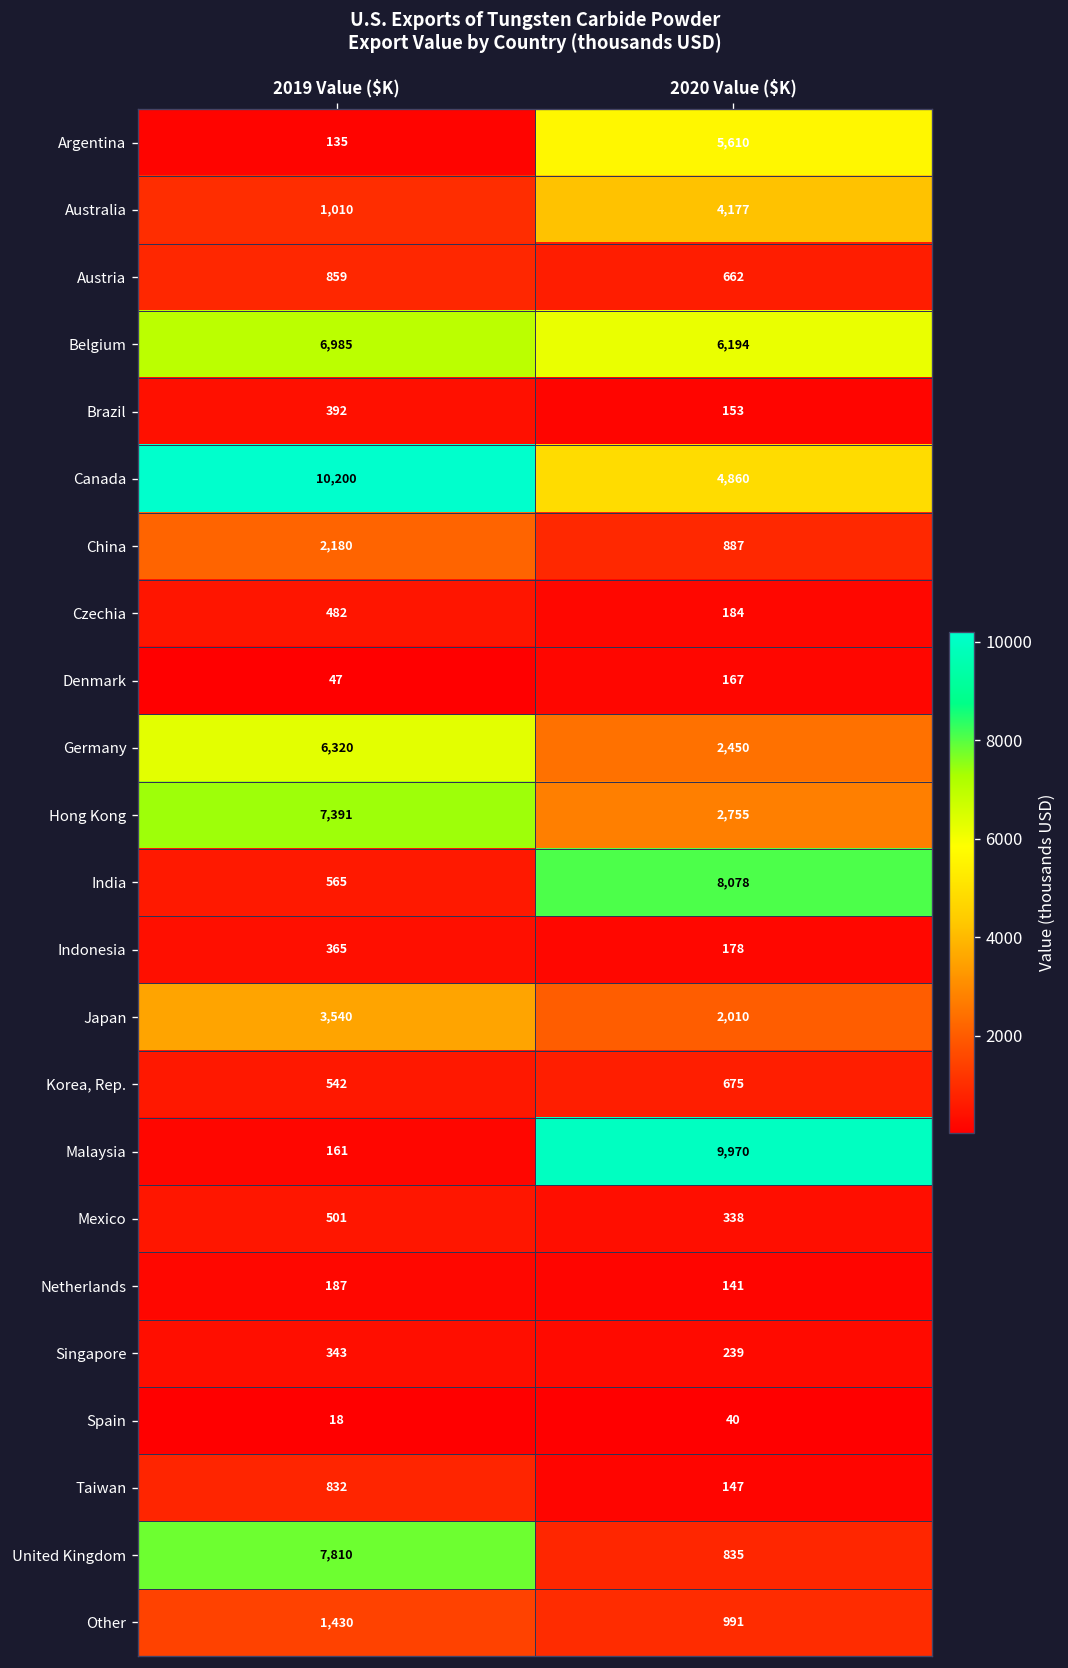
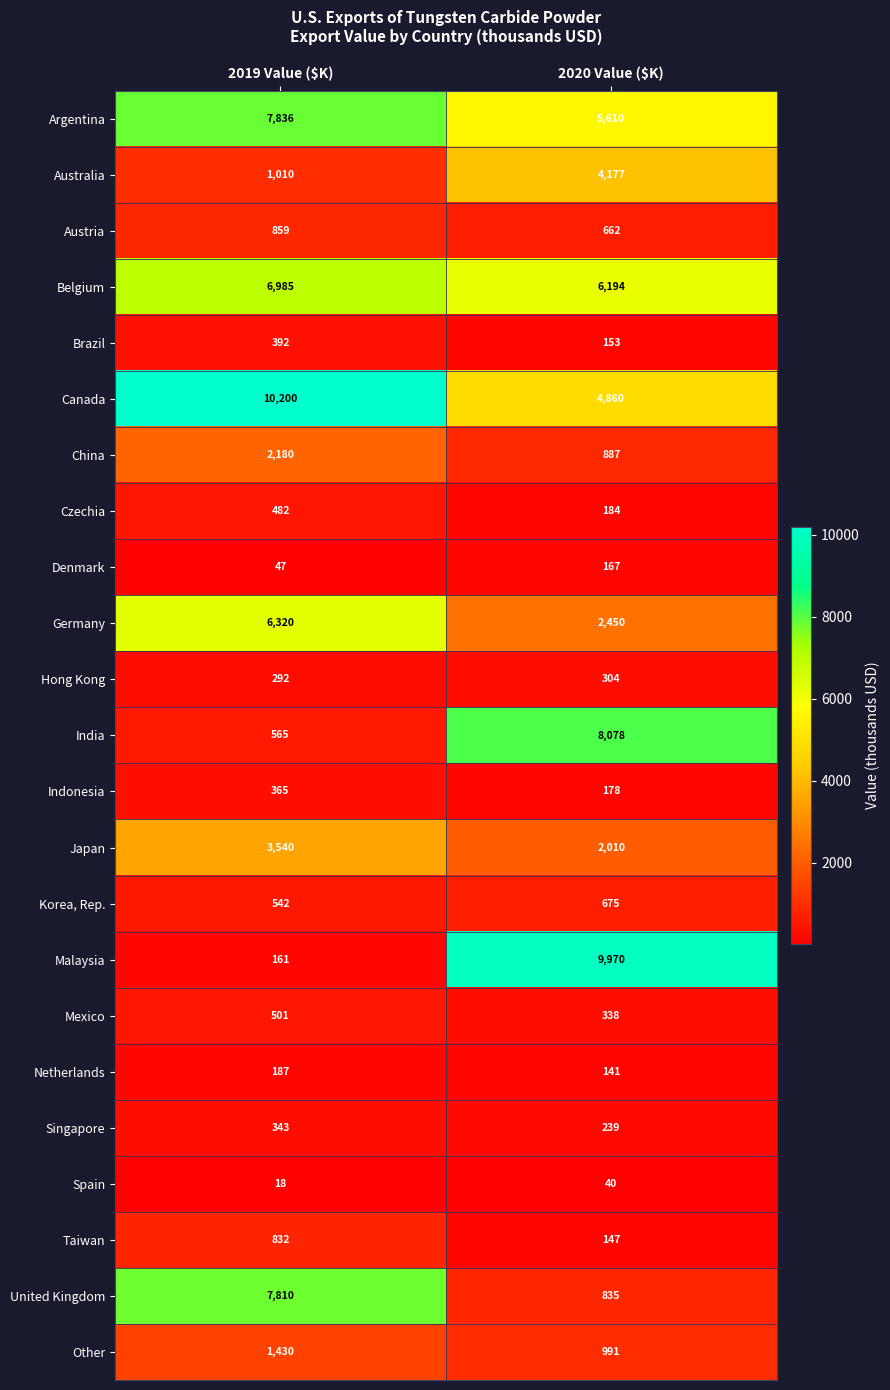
  {
    "Argentina": {
-     "2019 Value ($K)": "135",
+     "2019 Value ($K)": "7,836",
      "2020 Value ($K)": "5,610"
    },
    "Australia": {
      "2019 Value ($K)": "1,010",
      "2020 Value ($K)": "4,177"
    },
    "Austria": {
      "2019 Value ($K)": "859",
      "2020 Value ($K)": "662"
    },
    "Belgium": {
      "2019 Value ($K)": "6,985",
      "2020 Value ($K)": "6,194"
    },
    "Brazil": {
      "2019 Value ($K)": "392",
      "2020 Value ($K)": "153"
    },
    "Canada": {
      "2019 Value ($K)": "10,200",
      "2020 Value ($K)": "4,860"
    },
    "China": {
      "2019 Value ($K)": "2,180",
      "2020 Value ($K)": "887"
    },
    "Czechia": {
      "2019 Value ($K)": "482",
      "2020 Value ($K)": "184"
    },
    "Denmark": {
      "2019 Value ($K)": "47",
      "2020 Value ($K)": "167"
    },
    "Germany": {
      "2019 Value ($K)": "6,320",
      "2020 Value ($K)": "2,450"
    },
    "Hong Kong": {
-     "2019 Value ($K)": "7,391",
-     "2020 Value ($K)": "2,755"
+     "2019 Value ($K)": "292",
+     "2020 Value ($K)": "304"
    },
    "India": {
      "2019 Value ($K)": "565",
      "2020 Value ($K)": "8,078"
    },
    "Indonesia": {
      "2019 Value ($K)": "365",
      "2020 Value ($K)": "178"
    },
    "Japan": {
      "2019 Value ($K)": "3,540",
      "2020 Value ($K)": "2,010"
    },
    "Korea, Rep.": {
      "2019 Value ($K)": "542",
      "2020 Value ($K)": "675"
    },
    "Malaysia": {
      "2019 Value ($K)": "161",
      "2020 Value ($K)": "9,970"
    },
    "Mexico": {
      "2019 Value ($K)": "501",
      "2020 Value ($K)": "338"
    },
    "Netherlands": {
      "2019 Value ($K)": "187",
      "2020 Value ($K)": "141"
    },
    "Singapore": {
      "2019 Value ($K)": "343",
      "2020 Value ($K)": "239"
    },
    "Spain": {
      "2019 Value ($K)": "18",
      "2020 Value ($K)": "40"
    },
    "Taiwan": {
      "2019 Value ($K)": "832",
      "2020 Value ($K)": "147"
    },
    "United Kingdom": {
      "2019 Value ($K)": "7,810",
      "2020 Value ($K)": "835"
    },
    "Other": {
      "2019 Value ($K)": "1,430",
      "2020 Value ($K)": "991"
    }
  }
